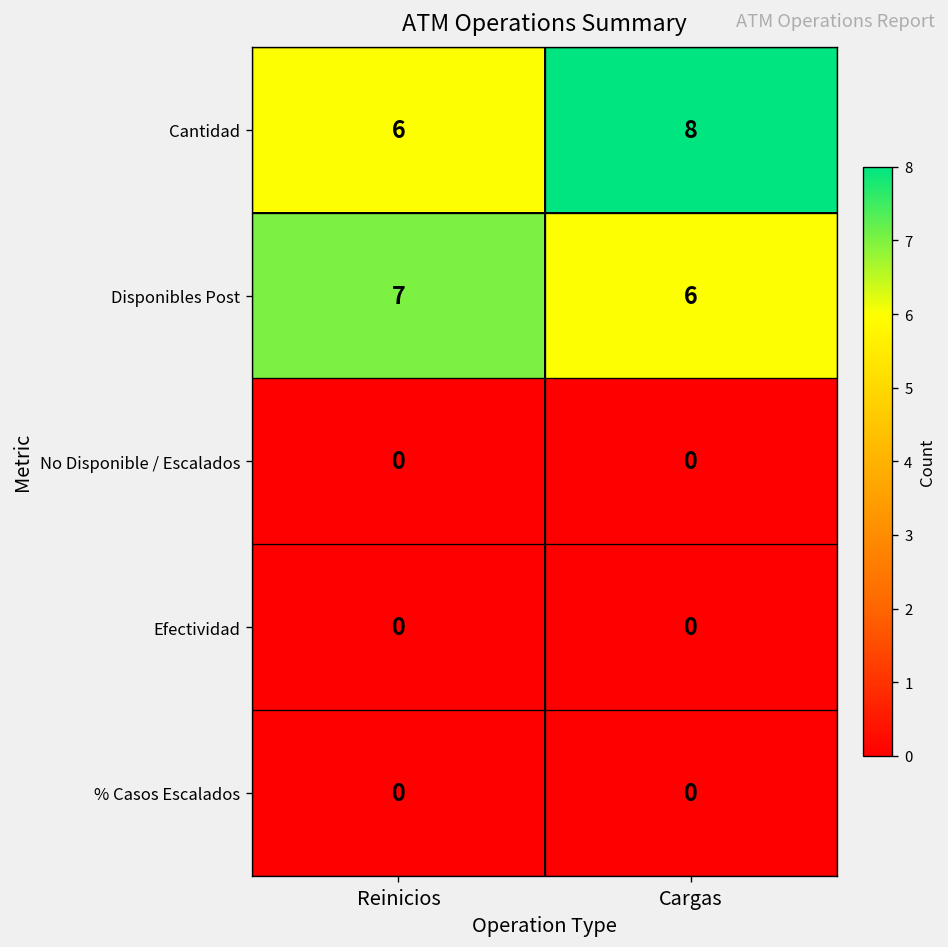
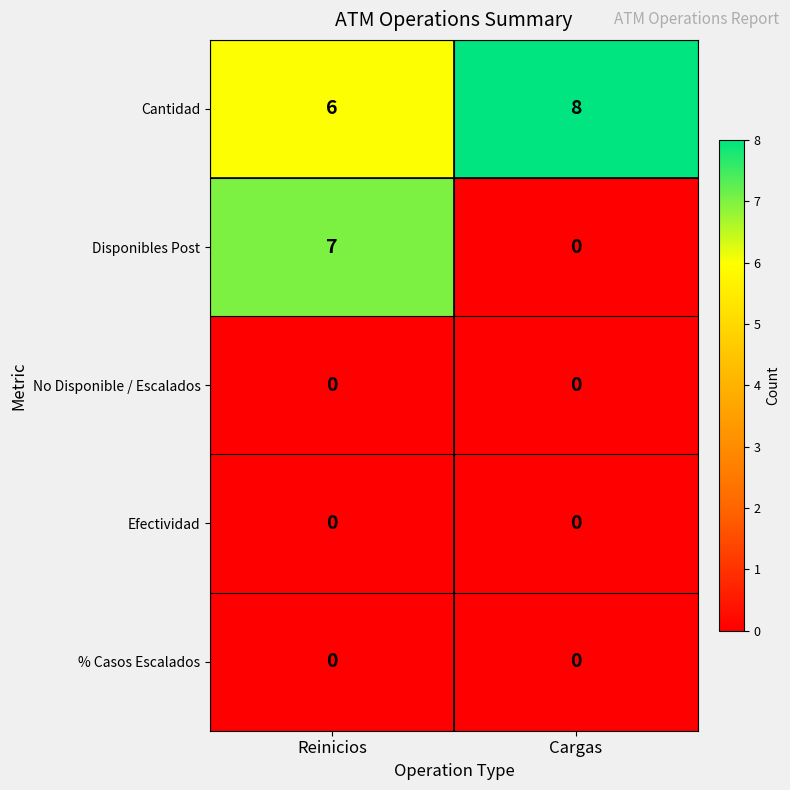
  {
    "Cantidad": {
      "Reinicios": 6,
      "Cargas": 8
    },
    "Disponibles Post": {
      "Reinicios": 7,
-     "Cargas": 6
+     "Cargas": 0
    },
    "No Disponible / Escalados": {
      "Reinicios": 0,
      "Cargas": 0
    },
    "Efectividad": {
      "Reinicios": 0,
      "Cargas": 0
    },
    "% Casos Escalados": {
      "Reinicios": 0,
      "Cargas": 0
    }
  }
